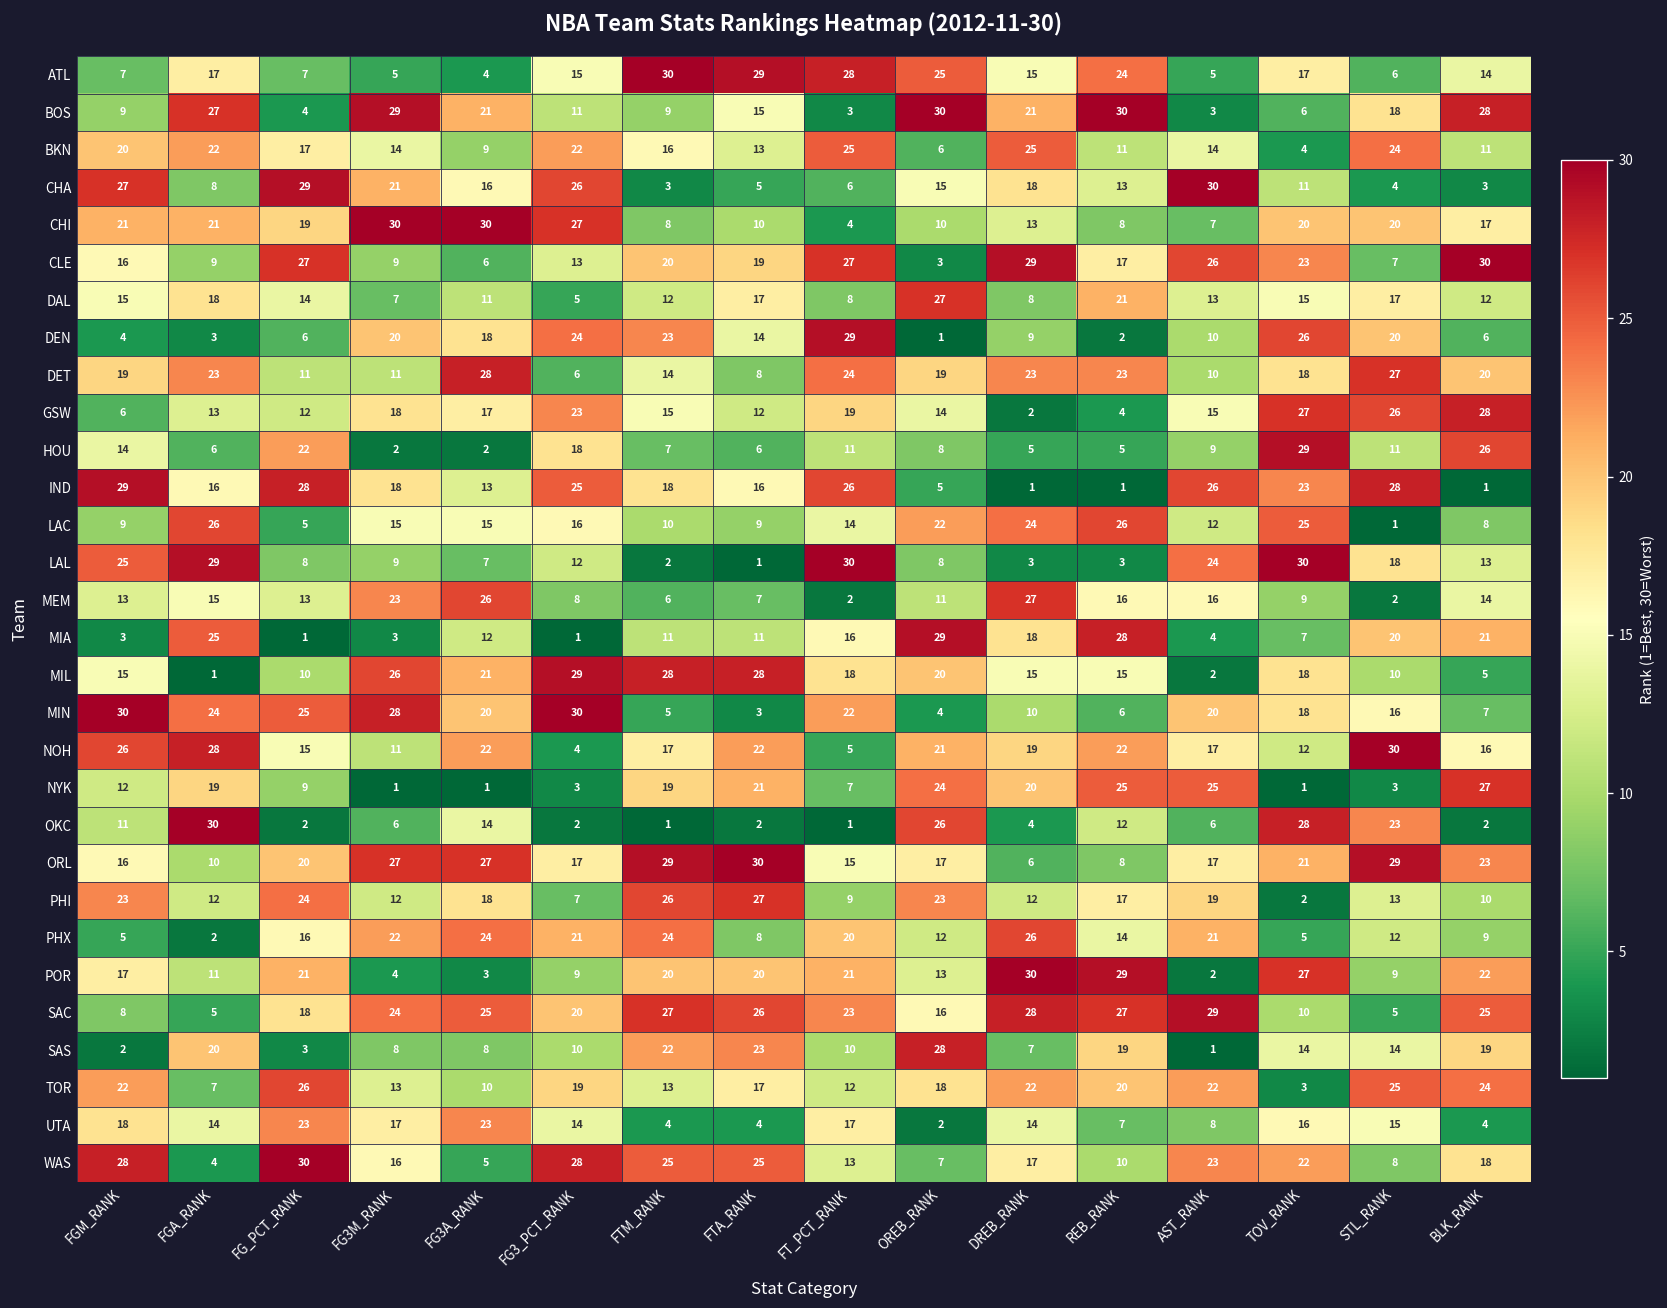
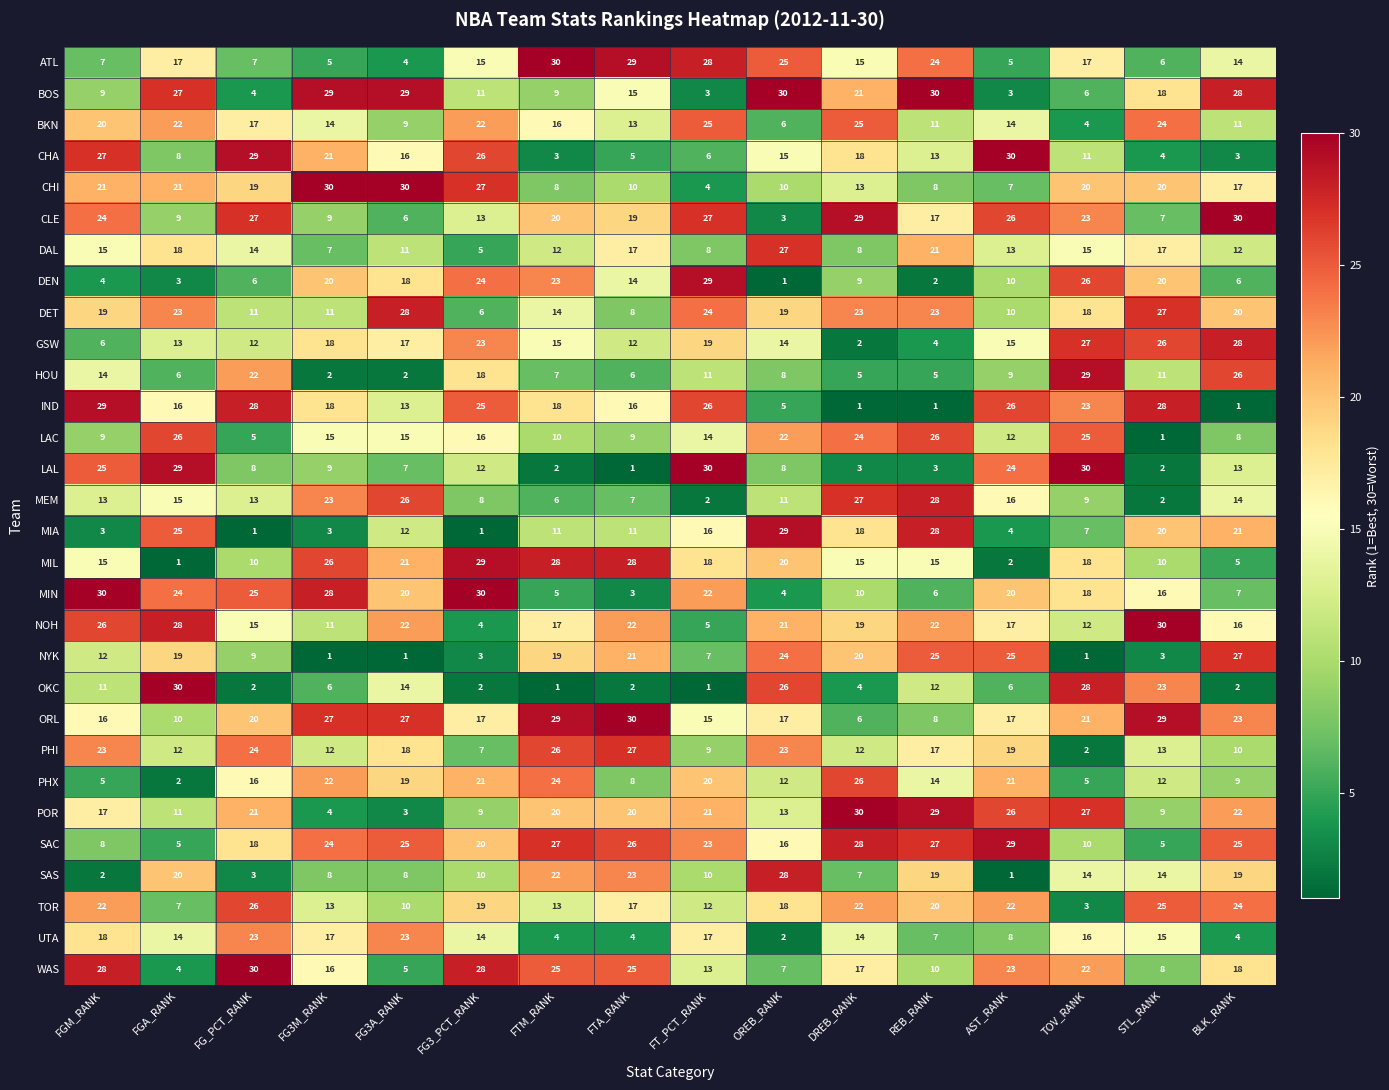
  {
    "BOS": {
      "FGM_RANK": 9,
      "FGA_RANK": 27,
      "FG_PCT_RANK": 4,
      "FG3M_RANK": 29,
-     "FG3A_RANK": 21,
+     "FG3A_RANK": 29,
      "FG3_PCT_RANK": 11,
      "FTM_RANK": 9,
      "FTA_RANK": 15,
      "FT_PCT_RANK": 3,
      "OREB_RANK": 30,
      "DREB_RANK": 21,
      "REB_RANK": 30,
      "AST_RANK": 3,
      "TOV_RANK": 6,
      "STL_RANK": 18,
      "BLK_RANK": 28
    },
    "CLE": {
-     "FGM_RANK": 16,
+     "FGM_RANK": 24,
      "FGA_RANK": 9,
      "FG_PCT_RANK": 27,
      "FG3M_RANK": 9,
      "FG3A_RANK": 6,
      "FG3_PCT_RANK": 13,
      "FTM_RANK": 20,
      "FTA_RANK": 19,
      "FT_PCT_RANK": 27,
      "OREB_RANK": 3,
      "DREB_RANK": 29,
      "REB_RANK": 17,
      "AST_RANK": 26,
      "TOV_RANK": 23,
      "STL_RANK": 7,
      "BLK_RANK": 30
    },
    "LAL": {
      "FGM_RANK": 25,
      "FGA_RANK": 29,
      "FG_PCT_RANK": 8,
      "FG3M_RANK": 9,
      "FG3A_RANK": 7,
      "FG3_PCT_RANK": 12,
      "FTM_RANK": 2,
      "FTA_RANK": 1,
      "FT_PCT_RANK": 30,
      "OREB_RANK": 8,
      "DREB_RANK": 3,
      "REB_RANK": 3,
      "AST_RANK": 24,
      "TOV_RANK": 30,
-     "STL_RANK": 18,
+     "STL_RANK": 2,
      "BLK_RANK": 13
    },
    "MEM": {
      "FGM_RANK": 13,
      "FGA_RANK": 15,
      "FG_PCT_RANK": 13,
      "FG3M_RANK": 23,
      "FG3A_RANK": 26,
      "FG3_PCT_RANK": 8,
      "FTM_RANK": 6,
      "FTA_RANK": 7,
      "FT_PCT_RANK": 2,
      "OREB_RANK": 11,
      "DREB_RANK": 27,
-     "REB_RANK": 16,
+     "REB_RANK": 28,
      "AST_RANK": 16,
      "TOV_RANK": 9,
      "STL_RANK": 2,
      "BLK_RANK": 14
    },
    "PHX": {
      "FGM_RANK": 5,
      "FGA_RANK": 2,
      "FG_PCT_RANK": 16,
      "FG3M_RANK": 22,
-     "FG3A_RANK": 24,
+     "FG3A_RANK": 19,
      "FG3_PCT_RANK": 21,
      "FTM_RANK": 24,
      "FTA_RANK": 8,
      "FT_PCT_RANK": 20,
      "OREB_RANK": 12,
      "DREB_RANK": 26,
      "REB_RANK": 14,
      "AST_RANK": 21,
      "TOV_RANK": 5,
      "STL_RANK": 12,
      "BLK_RANK": 9
    },
    "POR": {
      "FGM_RANK": 17,
      "FGA_RANK": 11,
      "FG_PCT_RANK": 21,
      "FG3M_RANK": 4,
      "FG3A_RANK": 3,
      "FG3_PCT_RANK": 9,
      "FTM_RANK": 20,
      "FTA_RANK": 20,
      "FT_PCT_RANK": 21,
      "OREB_RANK": 13,
      "DREB_RANK": 30,
      "REB_RANK": 29,
-     "AST_RANK": 2,
+     "AST_RANK": 26,
      "TOV_RANK": 27,
      "STL_RANK": 9,
      "BLK_RANK": 22
    }
  }
